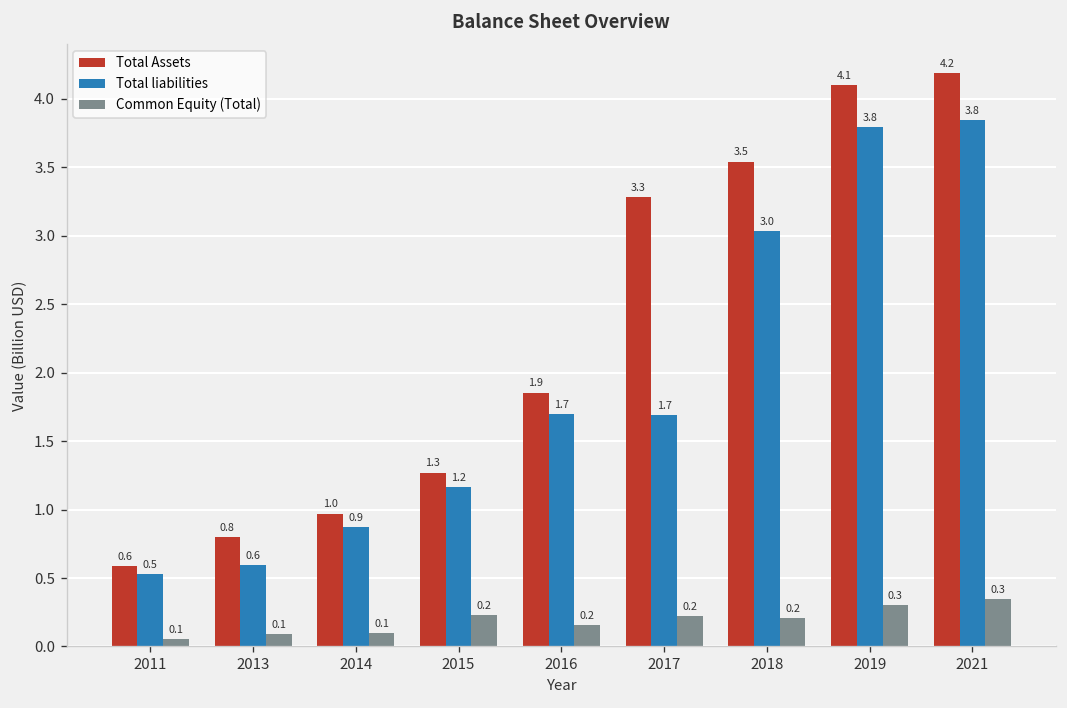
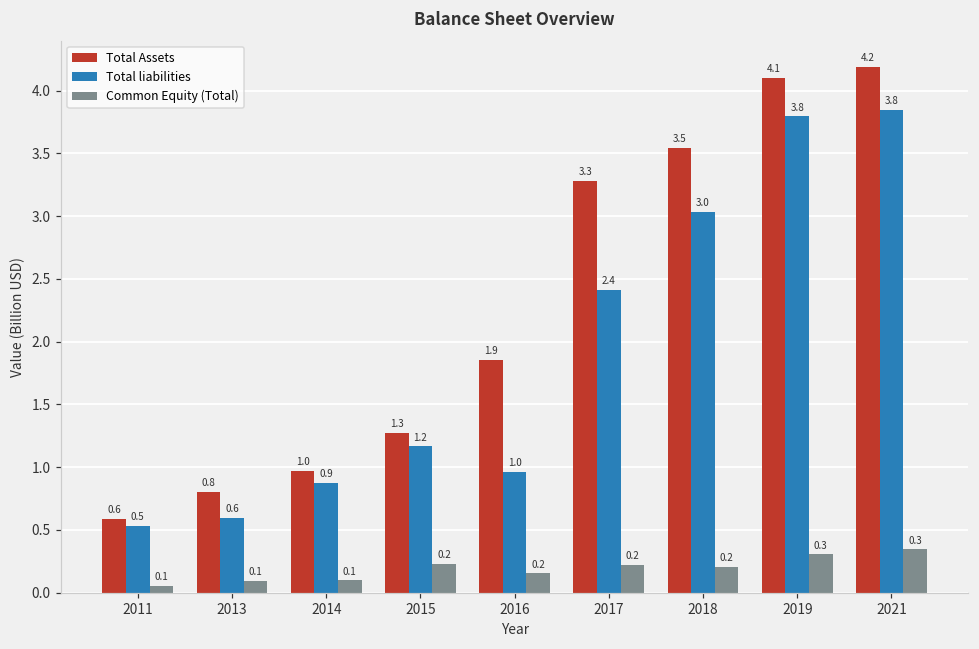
  {
    "Total Assets": {
      "2011": 0.6,
      "2013": 0.8,
      "2014": 1.0,
      "2015": 1.3,
      "2016": 1.9,
      "2017": 3.3,
      "2018": 3.5,
      "2019": 4.1,
      "2021": 4.2
    },
    "Total liabilities": {
      "2011": 0.5,
      "2013": 0.6,
      "2014": 0.9,
      "2015": 1.2,
-     "2016": 1.7,
-     "2017": 1.7,
+     "2016": 1.0,
+     "2017": 2.4,
      "2018": 3.0,
      "2019": 3.8,
      "2021": 3.8
    },
    "Common Equity (Total)": {
      "2011": 0.1,
      "2013": 0.1,
      "2014": 0.1,
      "2015": 0.2,
      "2016": 0.2,
      "2017": 0.2,
      "2018": 0.2,
      "2019": 0.3,
      "2021": 0.3
    }
  }
